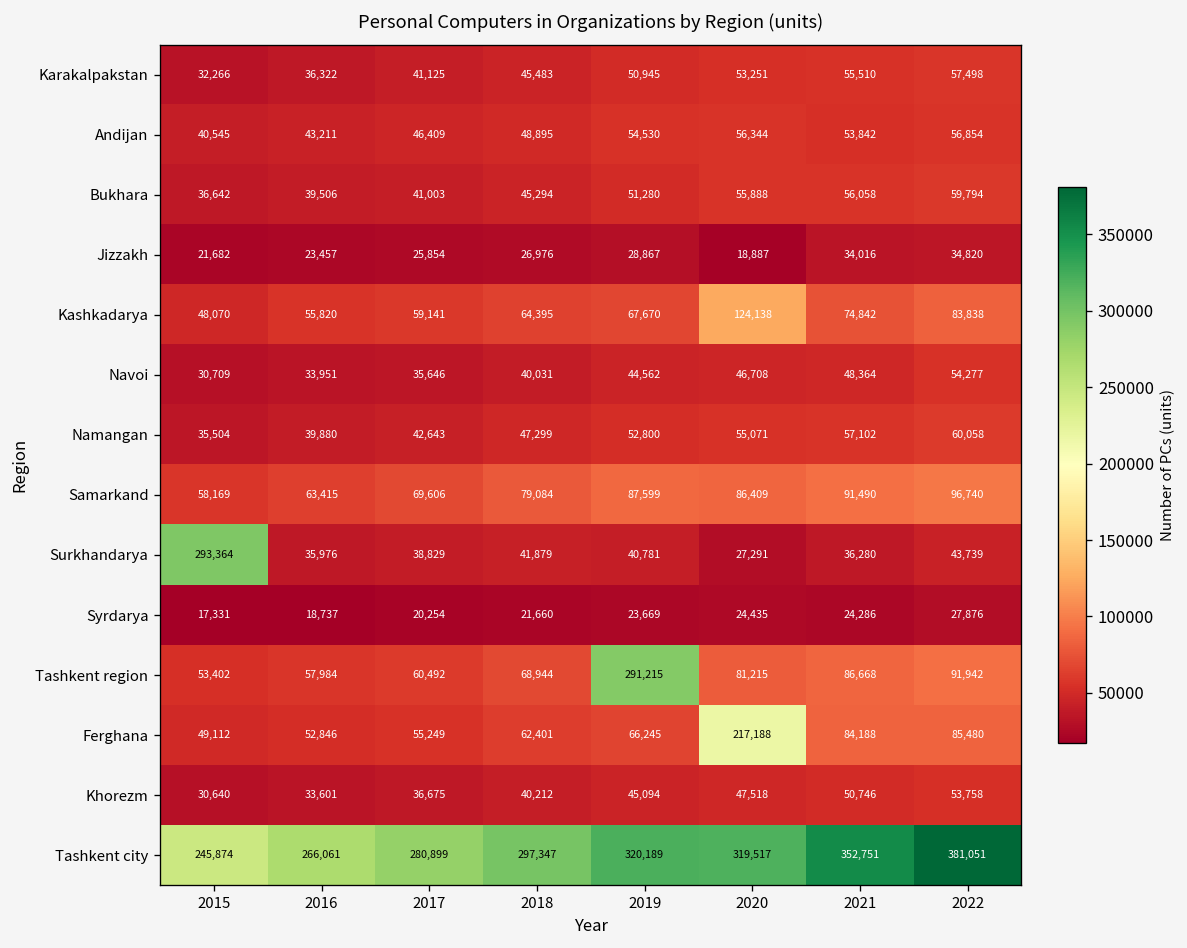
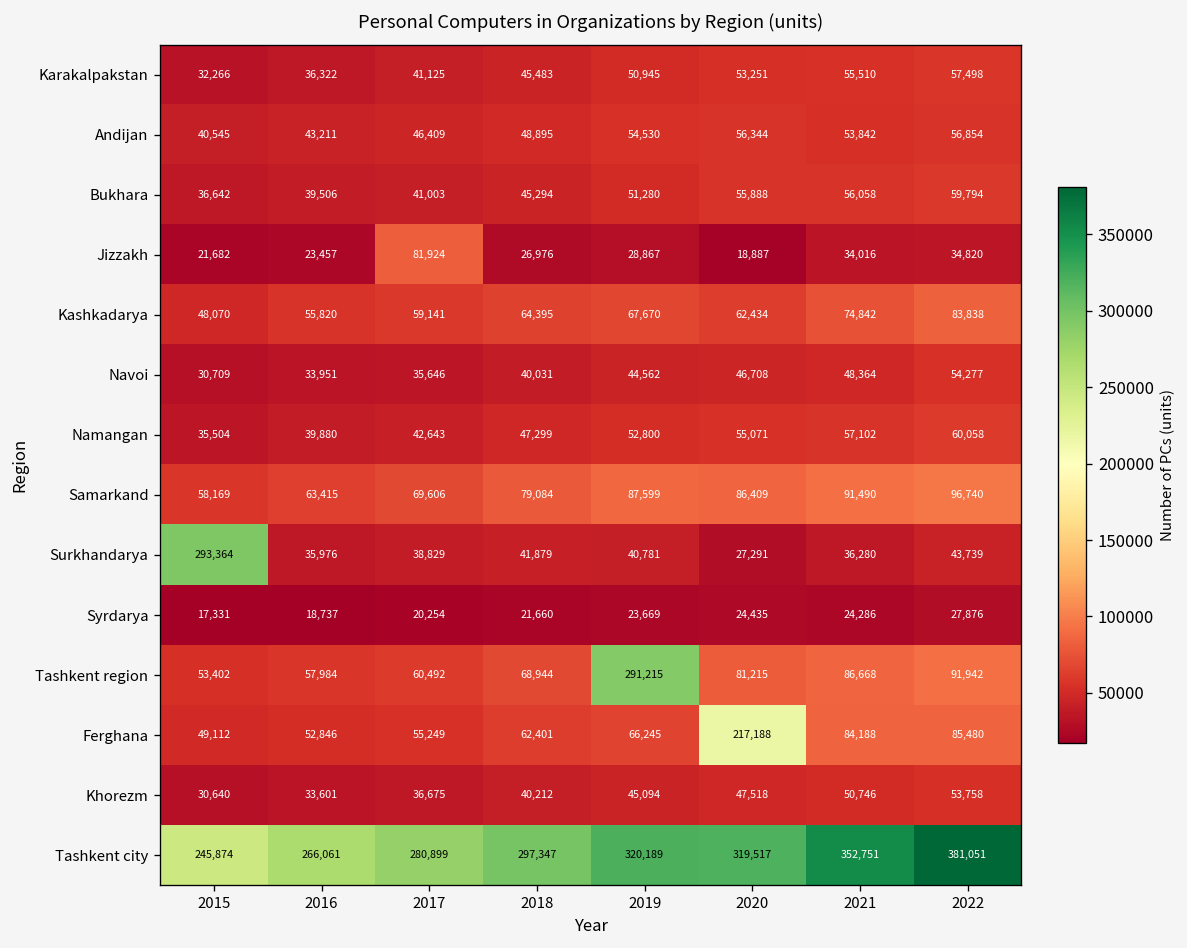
  {
    "Karakalpakstan": {
      "2015": "32,266",
      "2016": "36,322",
      "2017": "41,125",
      "2018": "45,483",
      "2019": "50,945",
      "2020": "53,251",
      "2021": "55,510",
      "2022": "57,498"
    },
    "Andijan": {
      "2015": "40,545",
      "2016": "43,211",
      "2017": "46,409",
      "2018": "48,895",
      "2019": "54,530",
      "2020": "56,344",
      "2021": "53,842",
      "2022": "56,854"
    },
    "Bukhara": {
      "2015": "36,642",
      "2016": "39,506",
      "2017": "41,003",
      "2018": "45,294",
      "2019": "51,280",
      "2020": "55,888",
      "2021": "56,058",
      "2022": "59,794"
    },
    "Jizzakh": {
      "2015": "21,682",
      "2016": "23,457",
-     "2017": "25,854",
+     "2017": "81,924",
      "2018": "26,976",
      "2019": "28,867",
      "2020": "18,887",
      "2021": "34,016",
      "2022": "34,820"
    },
    "Kashkadarya": {
      "2015": "48,070",
      "2016": "55,820",
      "2017": "59,141",
      "2018": "64,395",
      "2019": "67,670",
-     "2020": "124,138",
+     "2020": "62,434",
      "2021": "74,842",
      "2022": "83,838"
    },
    "Navoi": {
      "2015": "30,709",
      "2016": "33,951",
      "2017": "35,646",
      "2018": "40,031",
      "2019": "44,562",
      "2020": "46,708",
      "2021": "48,364",
      "2022": "54,277"
    },
    "Namangan": {
      "2015": "35,504",
      "2016": "39,880",
      "2017": "42,643",
      "2018": "47,299",
      "2019": "52,800",
      "2020": "55,071",
      "2021": "57,102",
      "2022": "60,058"
    },
    "Samarkand": {
      "2015": "58,169",
      "2016": "63,415",
      "2017": "69,606",
      "2018": "79,084",
      "2019": "87,599",
      "2020": "86,409",
      "2021": "91,490",
      "2022": "96,740"
    },
    "Surkhandarya": {
      "2015": "293,364",
      "2016": "35,976",
      "2017": "38,829",
      "2018": "41,879",
      "2019": "40,781",
      "2020": "27,291",
      "2021": "36,280",
      "2022": "43,739"
    },
    "Syrdarya": {
      "2015": "17,331",
      "2016": "18,737",
      "2017": "20,254",
      "2018": "21,660",
      "2019": "23,669",
      "2020": "24,435",
      "2021": "24,286",
      "2022": "27,876"
    },
    "Tashkent region": {
      "2015": "53,402",
      "2016": "57,984",
      "2017": "60,492",
      "2018": "68,944",
      "2019": "291,215",
      "2020": "81,215",
      "2021": "86,668",
      "2022": "91,942"
    },
    "Ferghana": {
      "2015": "49,112",
      "2016": "52,846",
      "2017": "55,249",
      "2018": "62,401",
      "2019": "66,245",
      "2020": "217,188",
      "2021": "84,188",
      "2022": "85,480"
    },
    "Khorezm": {
      "2015": "30,640",
      "2016": "33,601",
      "2017": "36,675",
      "2018": "40,212",
      "2019": "45,094",
      "2020": "47,518",
      "2021": "50,746",
      "2022": "53,758"
    },
    "Tashkent city": {
      "2015": "245,874",
      "2016": "266,061",
      "2017": "280,899",
      "2018": "297,347",
      "2019": "320,189",
      "2020": "319,517",
      "2021": "352,751",
      "2022": "381,051"
    }
  }
